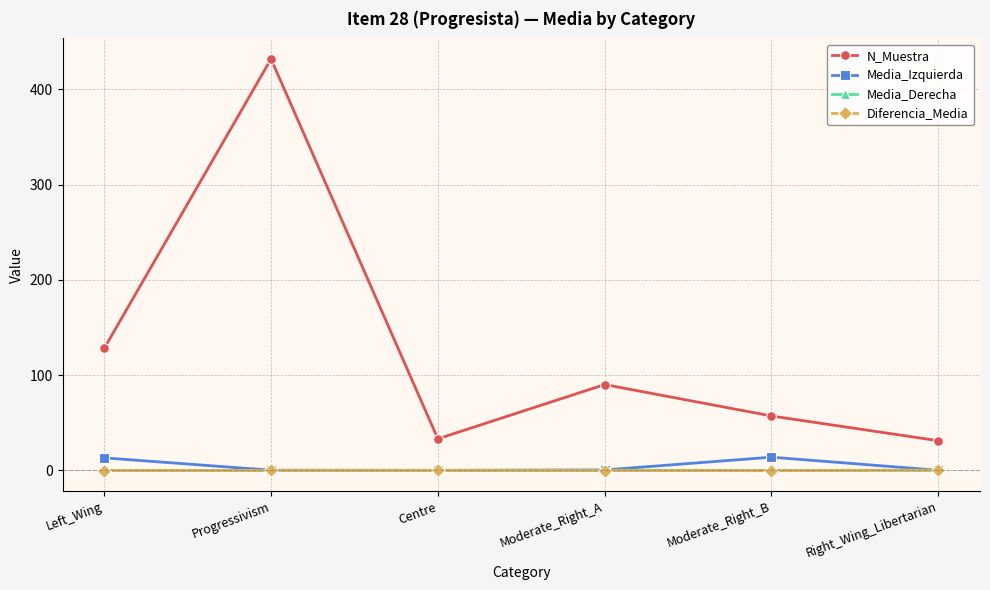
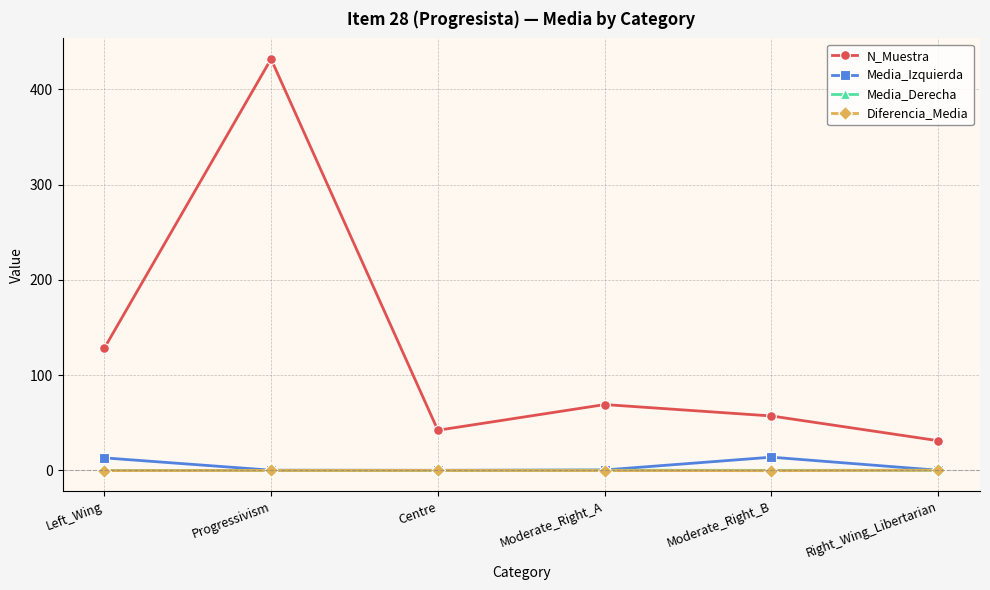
  {
    "N_Muestra": {
      "Left_Wing": 130,
      "Progressivism": 430,
-     "Centre": 30,
-     "Moderate_Right_A": 90,
+     "Centre": 40,
+     "Moderate_Right_A": 70,
      "Moderate_Right_B": 60,
      "Right_Wing_Libertarian": 30
    },
    "Media_Izquierda": {
      "Left_Wing": 10,
      "Moderate_Right_B": 10
    }
  }
